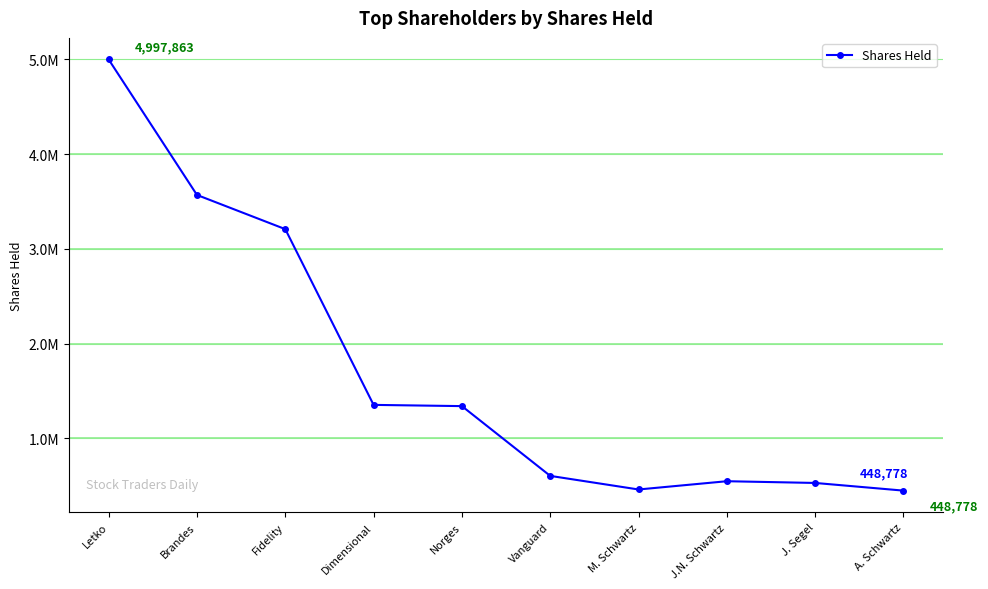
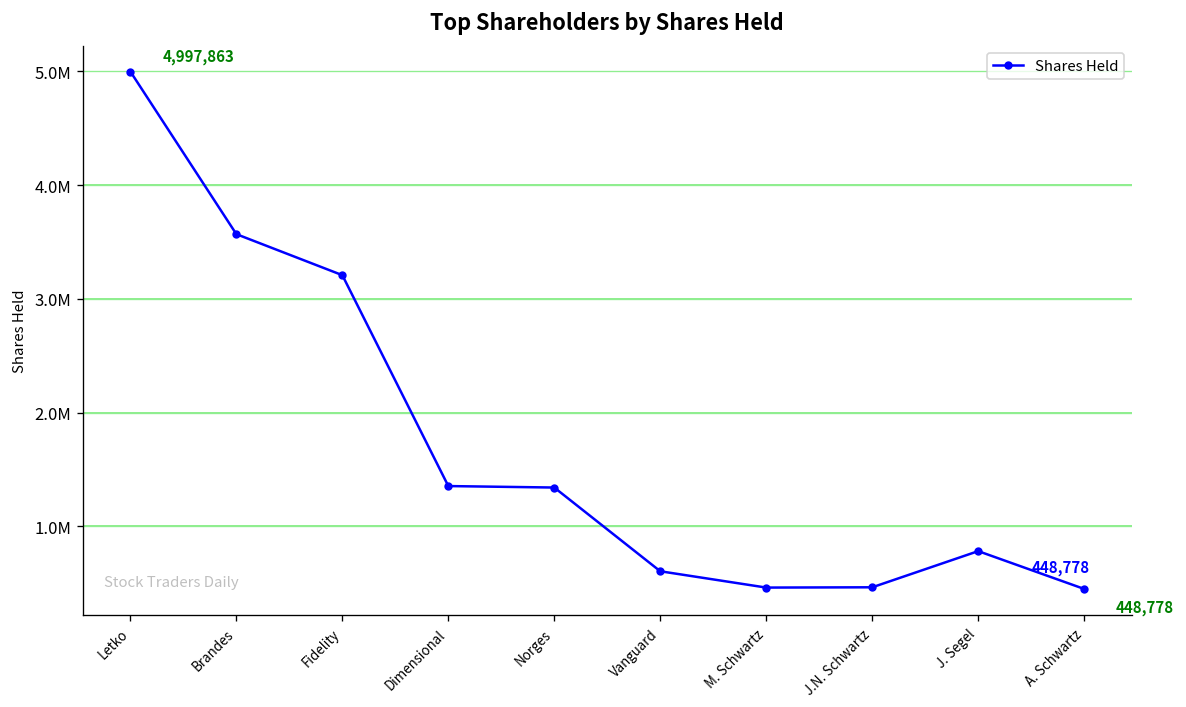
  {
    "Letko": 5000000,
    "Brandes": 3600000,
    "Fidelity": 3200000,
    "Dimensional": 1400000,
    "Norges": 1300000,
    "Vanguard": 600000,
    "M. Schwartz": 500000,
-   "J.N. Schwartz": 550000,
-   "J. Segel": 500000
+   "J.N. Schwartz": 460000,
+   "J. Segel": 800000
  }
